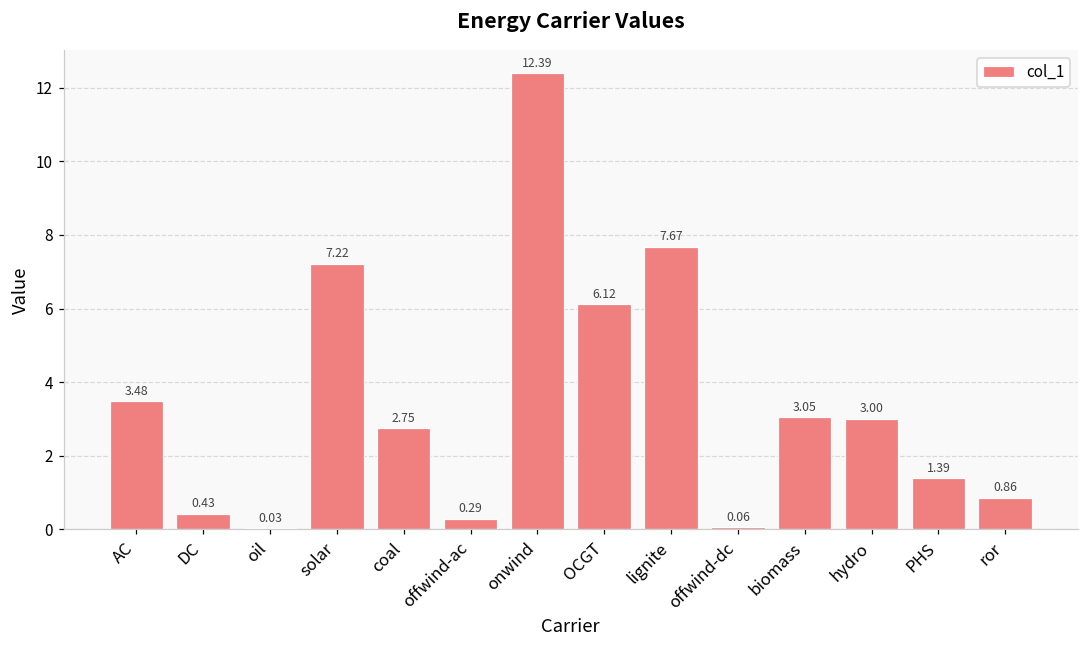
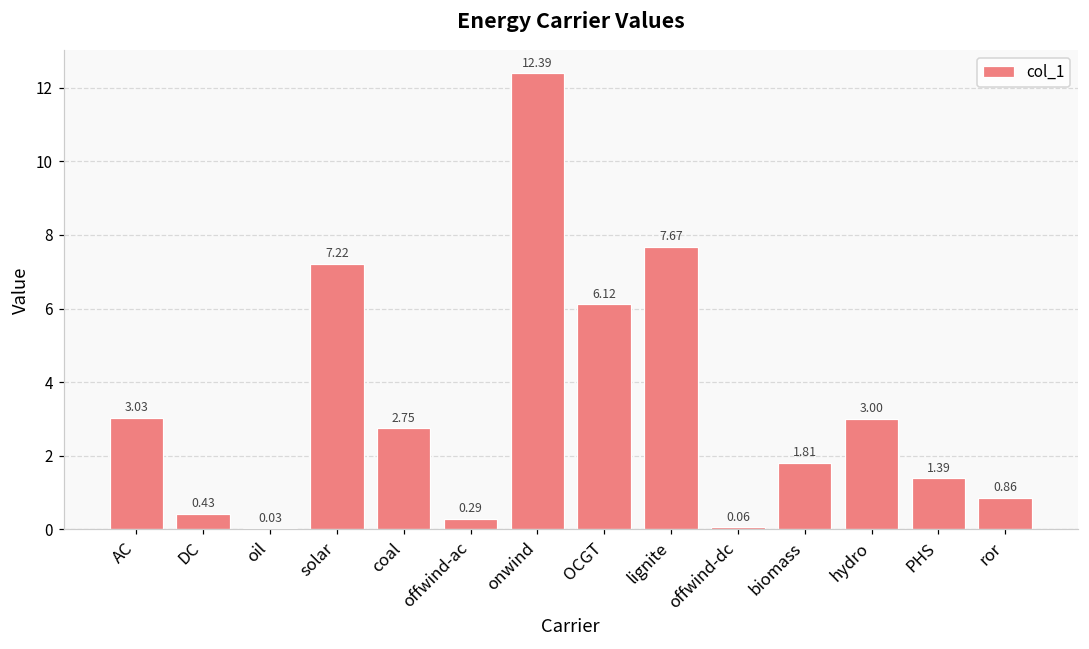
  {
-   "AC": 3.48,
+   "AC": 3.03,
    "DC": 0.43,
    "oil": 0.03,
    "solar": 7.22,
    "coal": 2.75,
    "offwind-ac": 0.29,
    "onwind": 12.39,
    "OCGT": 6.12,
    "lignite": 7.67,
    "offwind-dc": 0.06,
-   "biomass": 3.05,
+   "biomass": 1.81,
    "hydro": 3.00,
    "PHS": 1.39,
    "ror": 0.86
  }
